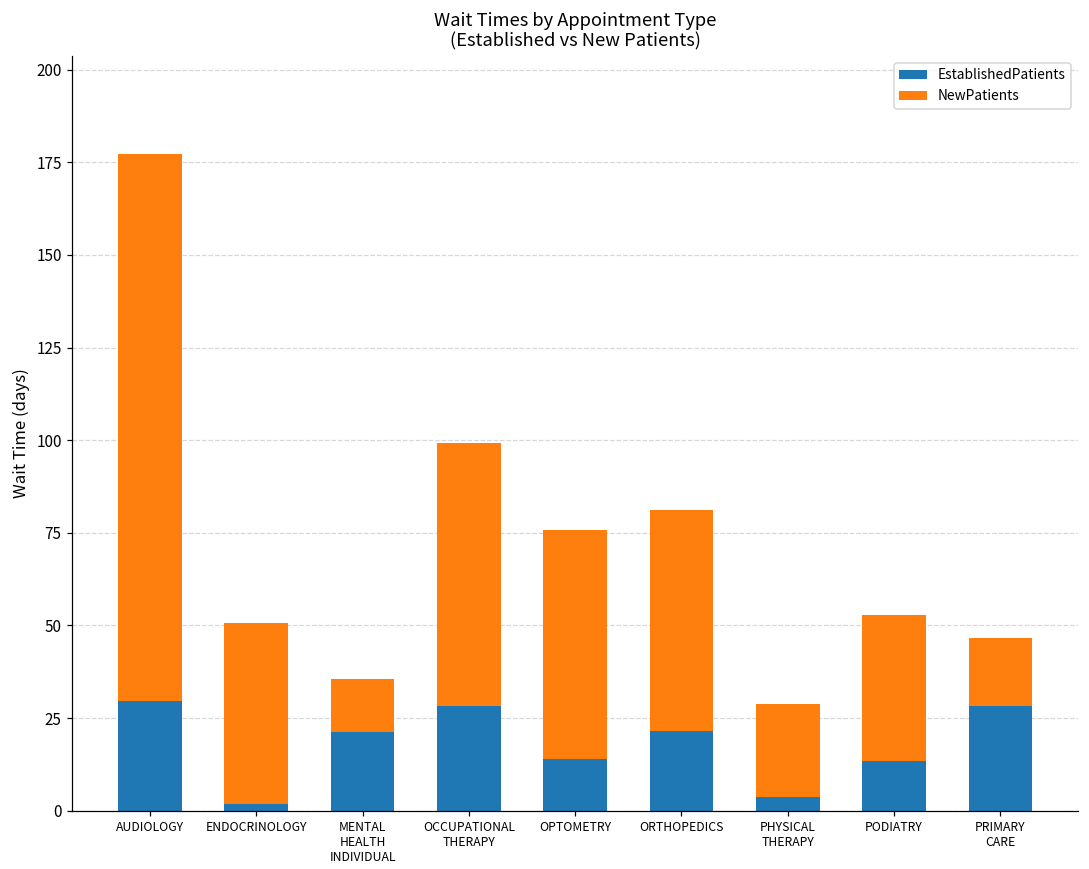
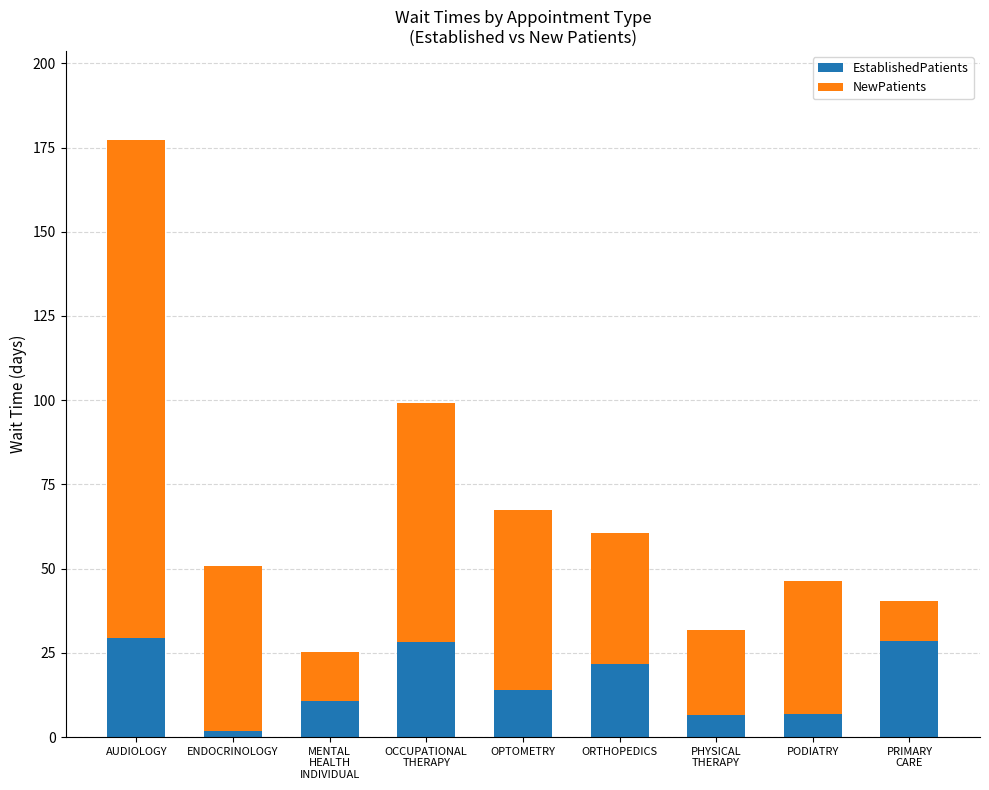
  {
    "EstablishedPatients": {
      "AUDIOLOGY": 30,
      "ENDOCRINOLOGY": 2,
-     "MENTAL HEALTH INDIVIDUAL": 21,
+     "MENTAL HEALTH INDIVIDUAL": 11,
      "OCCUPATIONAL THERAPY": 28,
      "OPTOMETRY": 14,
      "ORTHOPEDICS": 22,
-     "PHYSICAL THERAPY": 4,
-     "PODIATRY": 13,
+     "PHYSICAL THERAPY": 7,
+     "PODIATRY": 7,
      "PRIMARY CARE": 28
    },
    "NewPatients": {
      "AUDIOLOGY": 148,
      "ENDOCRINOLOGY": 49,
      "MENTAL HEALTH INDIVIDUAL": 14,
      "OCCUPATIONAL THERAPY": 71,
-     "OPTOMETRY": 62,
-     "ORTHOPEDICS": 60,
+     "OPTOMETRY": 54,
+     "ORTHOPEDICS": 39,
      "PHYSICAL THERAPY": 25,
      "PODIATRY": 39,
-     "PRIMARY CARE": 18
+     "PRIMARY CARE": 12
    }
  }
